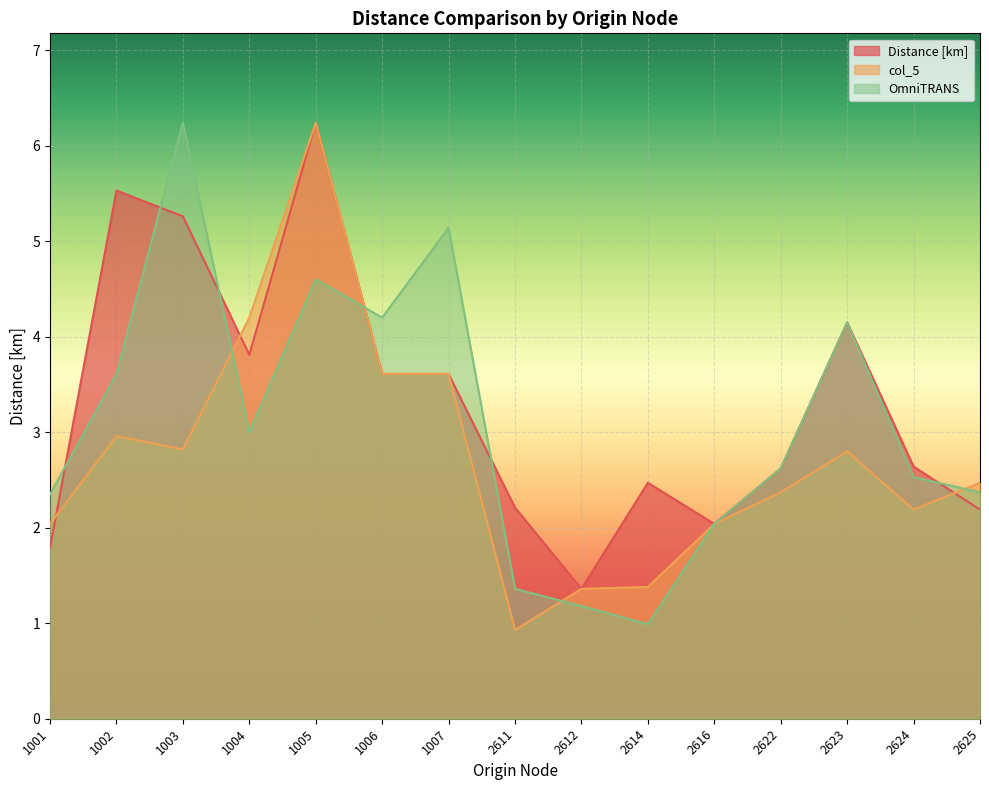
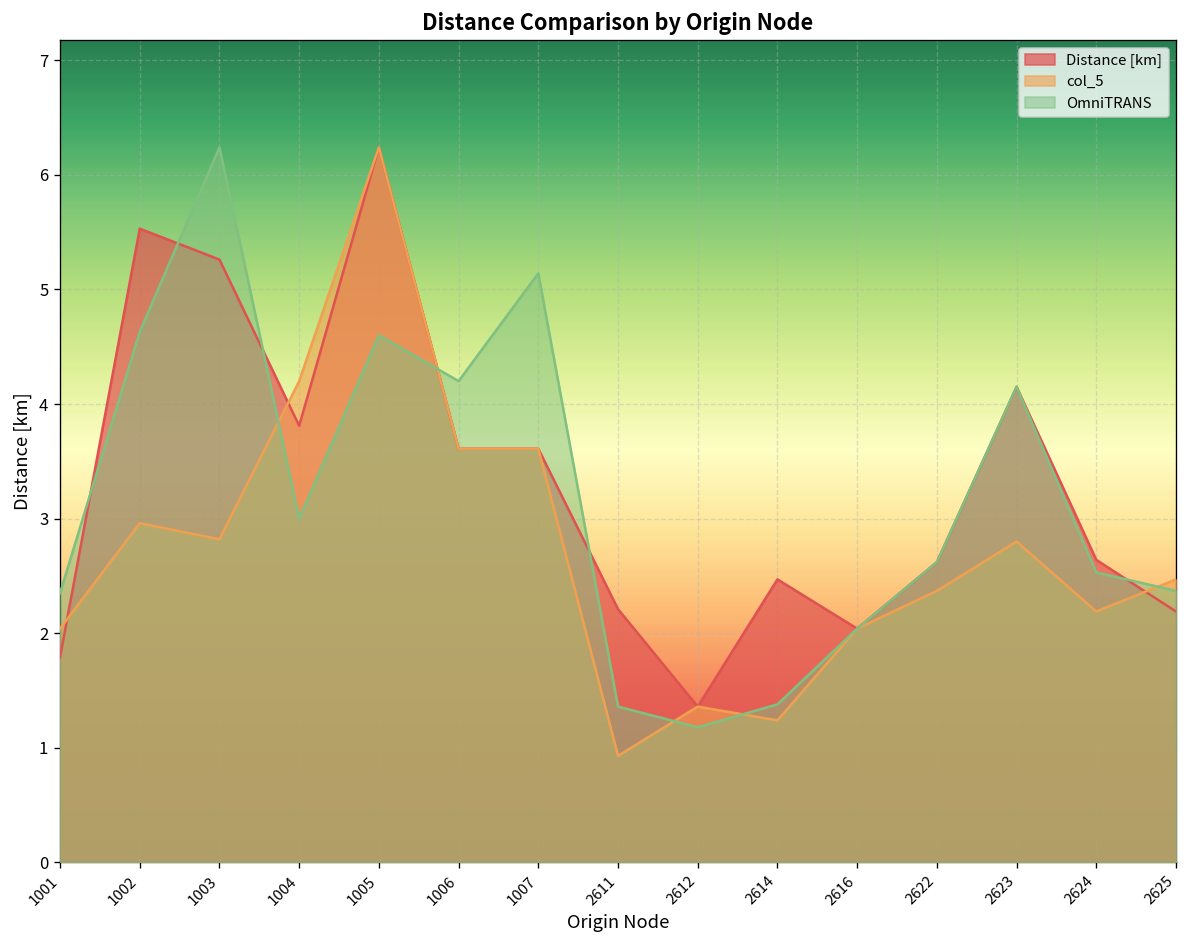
  {
    "Distance [km]": {
      "1001": 1.8,
      "1002": 5.5,
      "1003": 5.3,
      "1004": 3.8,
      "2611": 2.2,
      "2614": 2.5,
      "2624": 2.6,
      "2625": 2.2
    },
    "col_5": {
      "1001": 2.0,
      "1002": 3.0,
      "1003": 2.8,
      "1004": 4.2,
      "2611": 0.9,
-     "2614": 1.4,
+     "2614": 1.2,
      "2622": 2.4,
      "2623": 2.8,
      "2624": 2.2,
      "2625": 2.5
    },
    "OmniTRANS": {
      "1001": 2.4,
-     "1002": 3.6,
+     "1002": 4.6,
      "1003": 6.2,
      "1004": 3.0,
      "1005": 4.6,
      "1006": 4.2,
      "1007": 5.1,
      "2611": 1.4,
      "2612": 1.2,
-     "2614": 1.0,
+     "2614": 1.4,
      "2624": 2.5,
      "2625": 2.4
    }
  }
